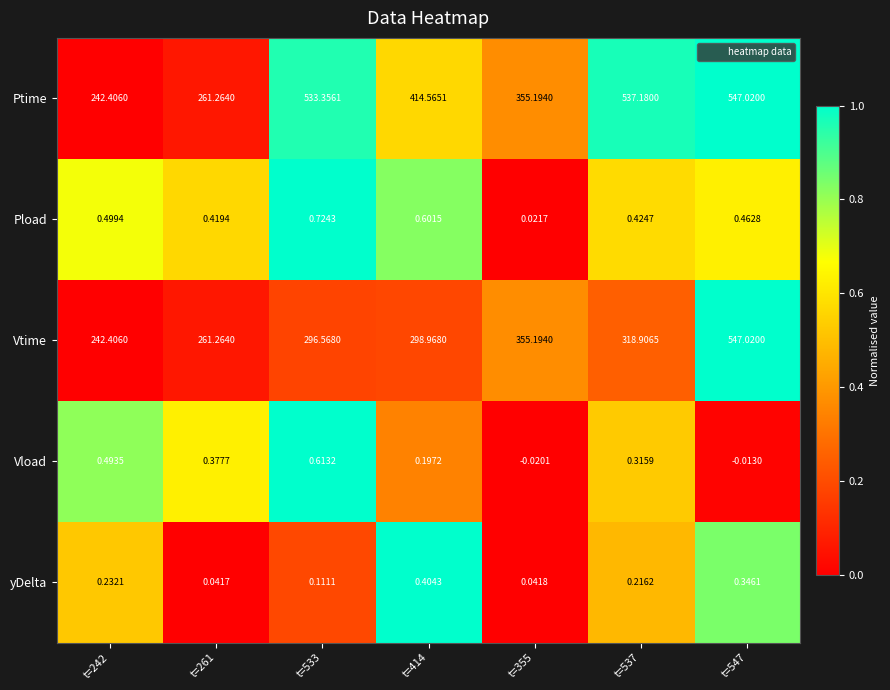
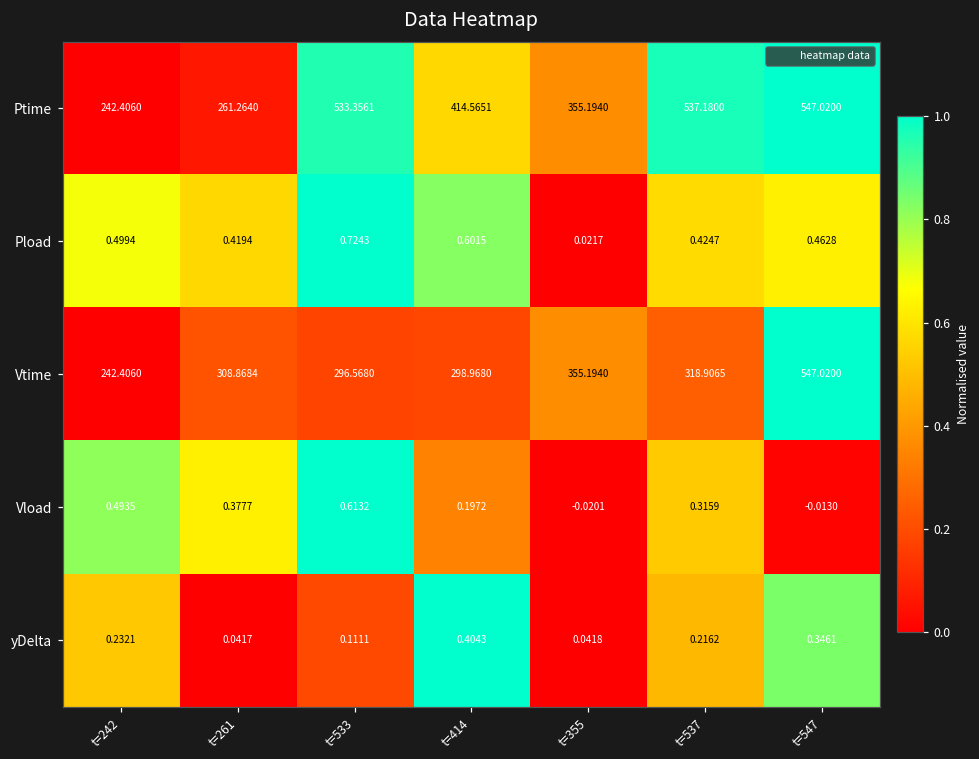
  {
    "Ptime": {
      "t=242": 242.4060,
      "t=261": 261.2640,
      "t=533": 533.3561,
      "t=414": 414.5651,
      "t=355": 355.1940,
      "t=537": 537.1800,
      "t=547": 547.0200
    },
    "Pload": {
      "t=242": 0.4994,
      "t=261": 0.4194,
      "t=533": 0.7243,
      "t=414": 0.6015,
      "t=355": 0.0217,
      "t=537": 0.4247,
      "t=547": 0.4628
    },
    "Vtime": {
      "t=242": 242.4060,
-     "t=261": 261.2640,
+     "t=261": 308.8684,
      "t=533": 296.5680,
      "t=414": 298.9680,
      "t=355": 355.1940,
      "t=537": 318.9065,
      "t=547": 547.0200
    },
    "Vload": {
      "t=242": 0.4935,
      "t=261": 0.3777,
      "t=533": 0.6132,
      "t=414": 0.1972,
      "t=355": -0.0201,
      "t=537": 0.3159,
      "t=547": -0.0130
    },
    "yDelta": {
      "t=242": 0.2321,
      "t=261": 0.0417,
      "t=533": 0.1111,
      "t=414": 0.4043,
      "t=355": 0.0418,
      "t=537": 0.2162,
      "t=547": 0.3461
    }
  }
